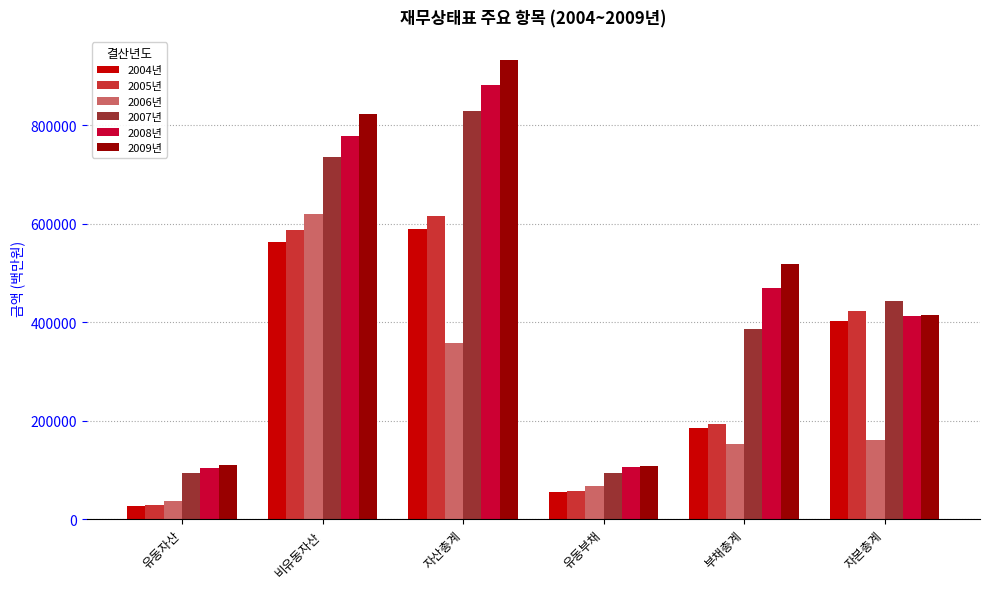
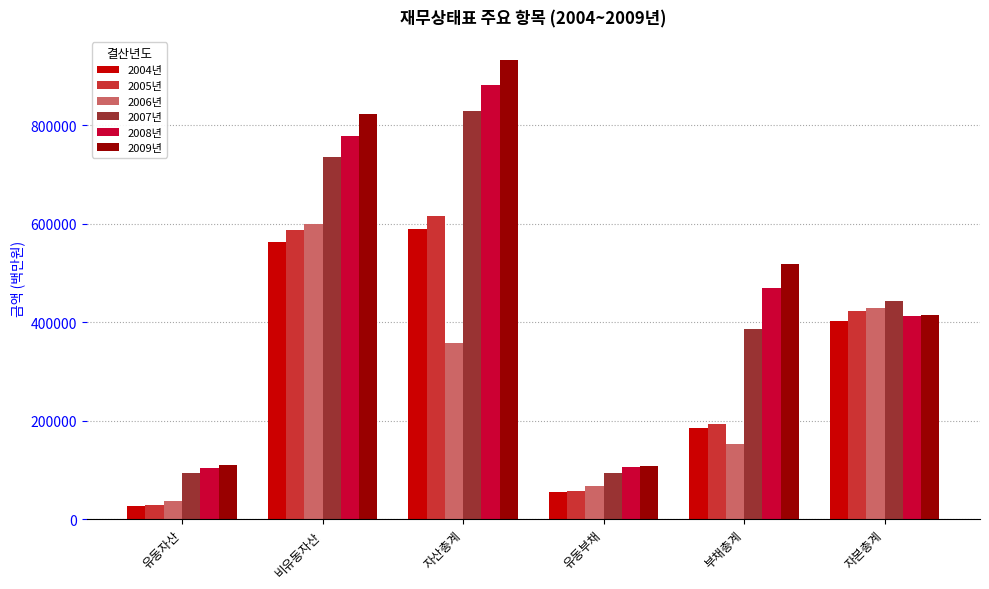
  {
    "2006년": {
      "유동자산": 40000,
-     "비유동자산": 620000,
+     "비유동자산": 600000,
      "자산총계": 360000,
      "유동부채": 70000,
      "부채총계": 150000,
-     "자본총계": 160000
+     "자본총계": 430000
    }
  }
